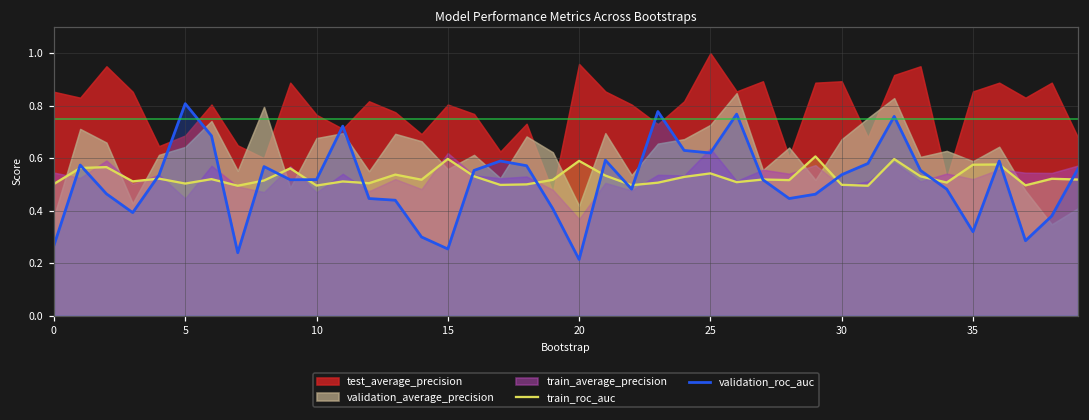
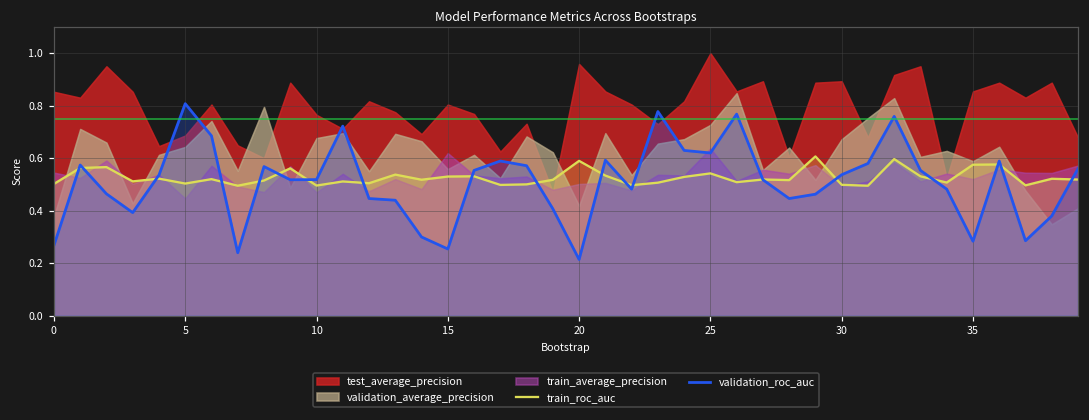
  {
    "train_roc_auc": {
      "0": 0.50,
      "5": 0.50,
      "10": 0.50,
-     "15": 0.60,
+     "15": 0.53,
      "20": 0.59,
      "25": 0.54,
      "35": 0.58
    },
    "test_average_precision": {
      "0": 0.85,
      "5": 0.69,
      "10": 0.76,
      "15": 0.80,
      "20": 0.96,
      "25": 1.00,
      "30": 0.89,
      "35": 0.85
    },
    "validation_roc_auc": {
      "0": 0.27,
      "5": 0.81,
      "10": 0.52,
      "15": 0.25,
      "20": 0.21,
      "25": 0.62,
      "30": 0.54,
-     "35": 0.32
+     "35": 0.28
    },
    "validation_average_precision": {
      "0": 0.38,
      "5": 0.64,
      "10": 0.68,
      "15": 0.56,
      "20": 0.42,
      "25": 0.73,
      "30": 0.67,
      "35": 0.59
    },
    "train_average_precision": {
      "0": 0.55,
      "5": 0.45,
      "10": 0.47,
      "15": 0.62,
-     "20": 0.37,
+     "20": 0.50,
      "25": 0.64,
      "35": 0.52
    }
  }
